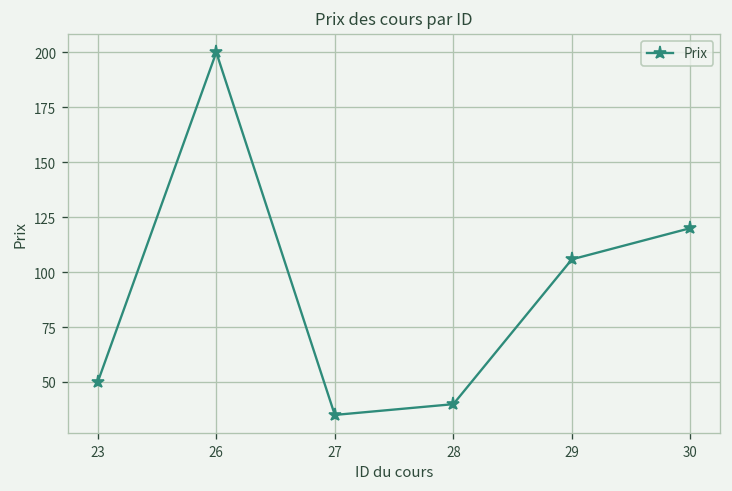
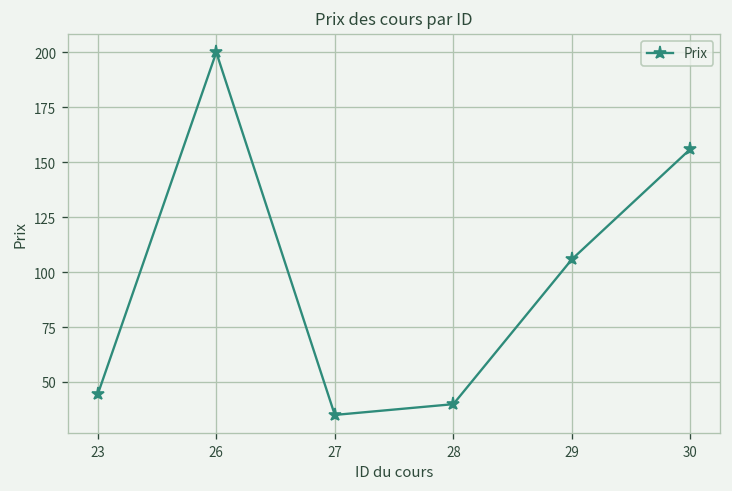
  {
-   "23": 50,
+   "23": 44,
    "26": 200,
    "27": 35,
    "28": 40,
    "29": 106,
-   "30": 120
+   "30": 156
  }
